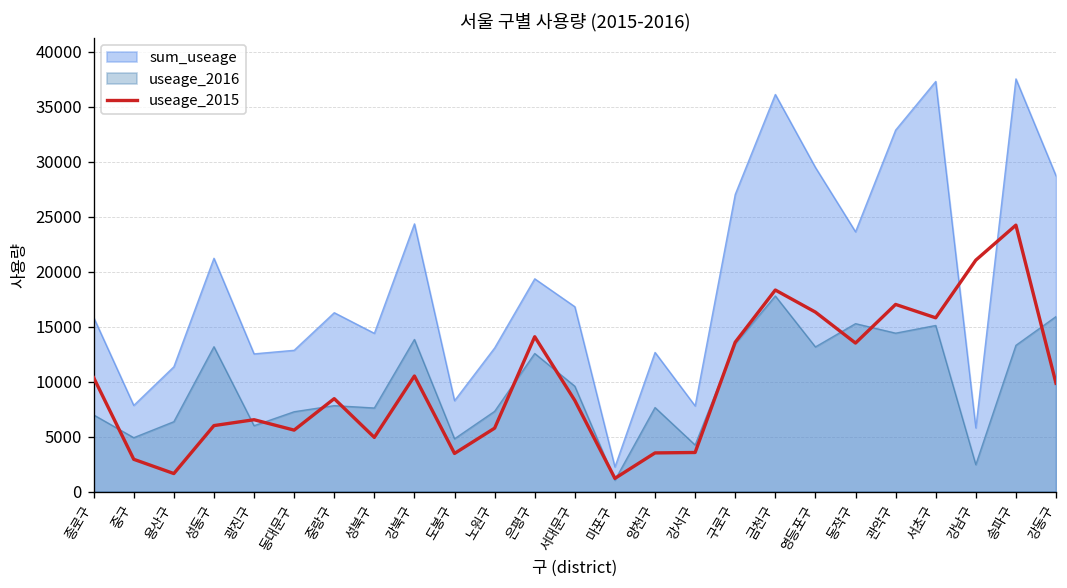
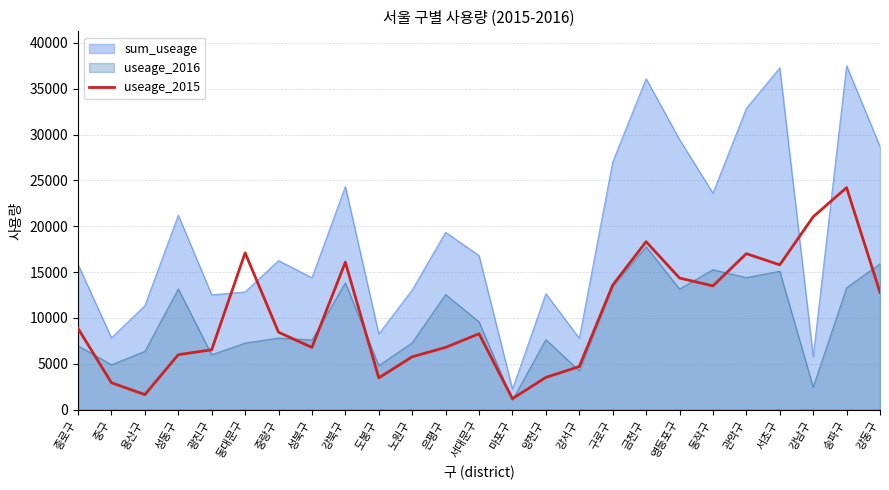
  {
    "useage_2015": {
-     "종로구": 10000,
+     "종로구": 9000,
      "중구": 3000,
      "용산구": 2000,
      "성동구": 6000,
      "광진구": 7000,
-     "동대문구": 6000,
+     "동대문구": 17000,
      "중랑구": 8000,
-     "성북구": 5000,
-     "강북구": 11000,
+     "성북구": 7000,
+     "강북구": 16000,
      "도봉구": 3000,
      "노원구": 6000,
-     "은평구": 14000,
+     "은평구": 7000,
      "서대문구": 8000,
      "양천구": 4000,
-     "강서구": 4000,
+     "강서구": 5000,
      "금천구": 18000,
-     "영등포구": 16000,
+     "영등포구": 14000,
      "동작구": 14000,
      "관악구": 17000,
      "서초구": 16000,
      "강남구": 21000,
      "송파구": 24000,
-     "강동구": 10000
+     "강동구": 13000
    }
  }
